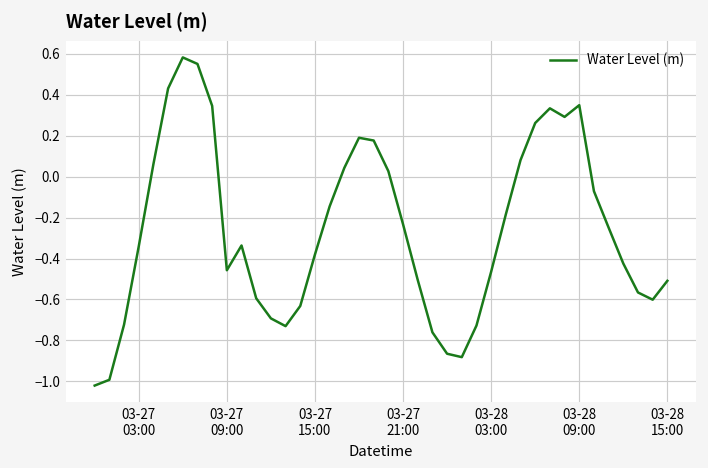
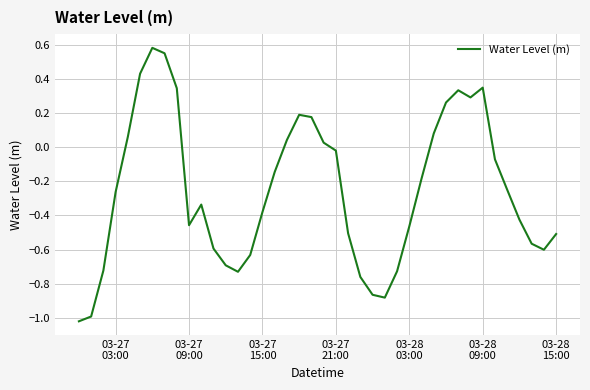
  {
-   "03-27 03:00": -0.34,
+   "03-27 03:00": -0.26,
    "03-27 09:00": -0.46,
    "03-27 15:00": -0.38,
-   "03-27 21:00": -0.23,
+   "03-27 21:00": -0.02,
    "03-28 03:00": -0.46,
    "03-28 09:00": 0.35,
    "03-28 15:00": -0.51
  }
